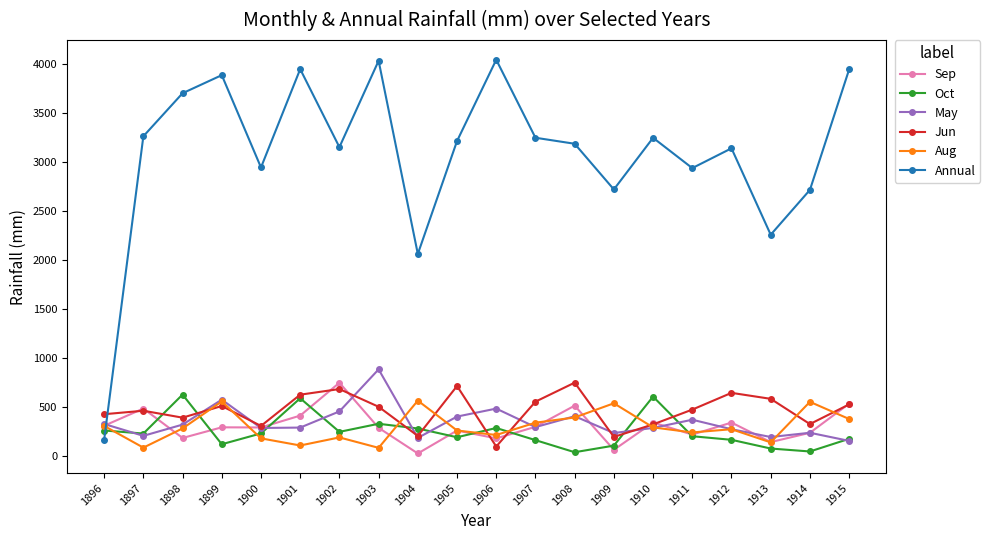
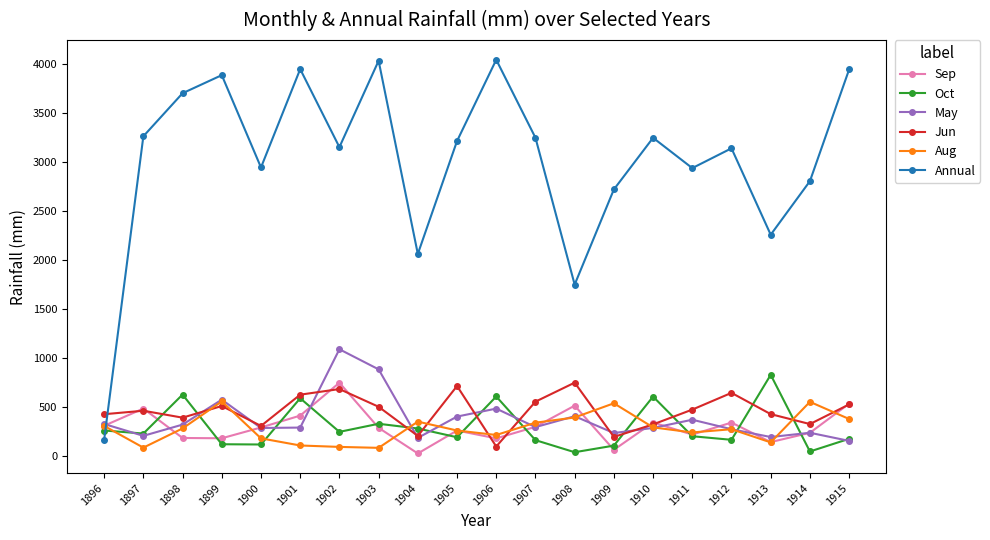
  {
    "Sep": {
      "1898": 200,
-     "1899": 300,
+     "1899": 200,
      "1901": 400,
      "1902": 700,
      "1903": 300,
      "1904": 0,
      "1906": 200,
      "1908": 500,
      "1909": 100,
      "1912": 300
    },
    "Oct": {
      "1896": 300,
      "1898": 600,
      "1899": 100,
-     "1900": 200,
+     "1900": 100,
      "1901": 600,
      "1902": 200,
      "1903": 300,
      "1904": 300,
      "1905": 200,
-     "1906": 300,
+     "1906": 600,
      "1907": 200,
      "1908": 0,
      "1909": 100,
      "1910": 600,
      "1912": 200,
-     "1913": 100,
+     "1913": 800,
      "1914": 0
    },
    "May": {
      "1898": 300,
      "1901": 300,
-     "1902": 500,
+     "1902": 1100,
      "1903": 900,
      "1905": 400,
      "1906": 500,
      "1909": 200,
      "1911": 400,
      "1913": 200
    },
    "Jun": {
      "1896": 400,
      "1898": 400,
      "1899": 500,
      "1901": 600,
      "1902": 700,
      "1903": 500,
      "1905": 700,
      "1906": 100,
      "1907": 600,
      "1908": 700,
      "1909": 200,
      "1911": 500,
      "1912": 600,
-     "1913": 600,
+     "1913": 400,
      "1914": 300
    },
    "Aug": {
      "1897": 100,
      "1898": 300,
      "1900": 200,
      "1901": 100,
-     "1902": 200,
+     "1902": 100,
      "1903": 100,
-     "1904": 600,
+     "1904": 400,
      "1906": 200,
      "1907": 300,
      "1909": 500,
      "1914": 600,
      "1915": 400
    },
    "Annual": {
      "1896": 200,
      "1897": 3300,
      "1898": 3700,
      "1899": 3900,
      "1900": 2900,
      "1901": 3900,
      "1902": 3200,
      "1903": 4000,
      "1904": 2100,
      "1905": 3200,
      "1906": 4000,
      "1907": 3200,
-     "1908": 3200,
+     "1908": 1700,
      "1909": 2700,
      "1910": 3200,
      "1911": 2900,
      "1912": 3100,
      "1913": 2300,
-     "1914": 2700,
+     "1914": 2800,
      "1915": 3900
    }
  }
